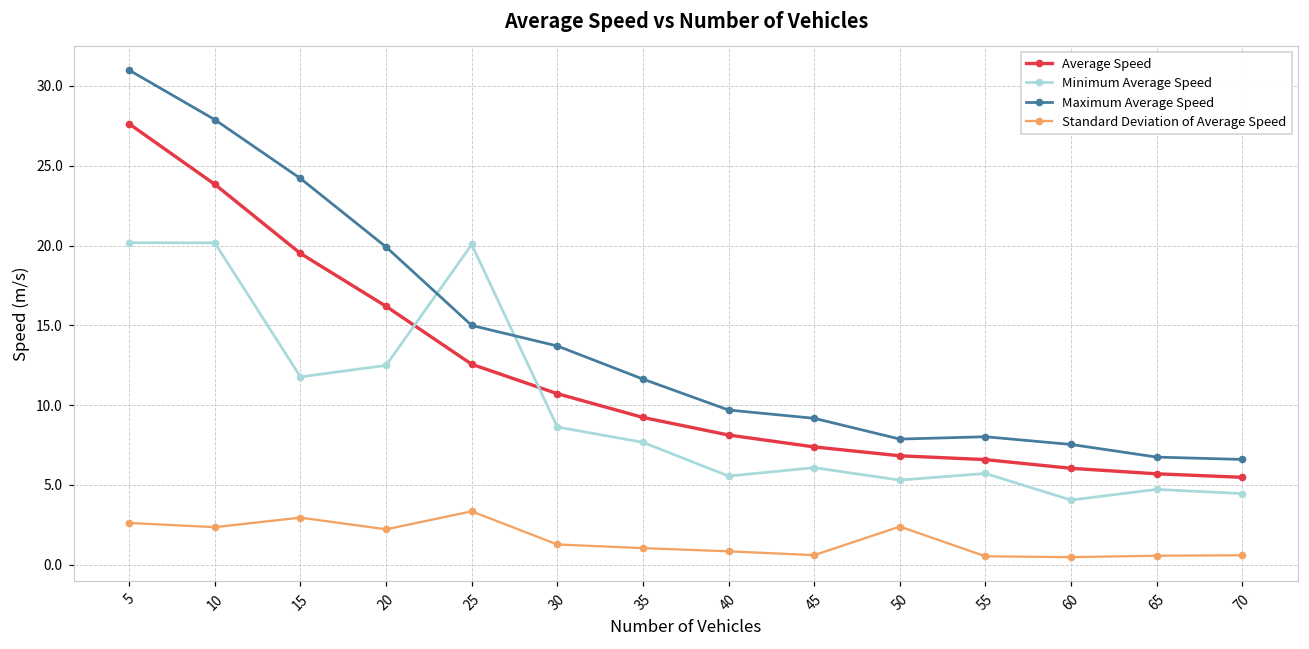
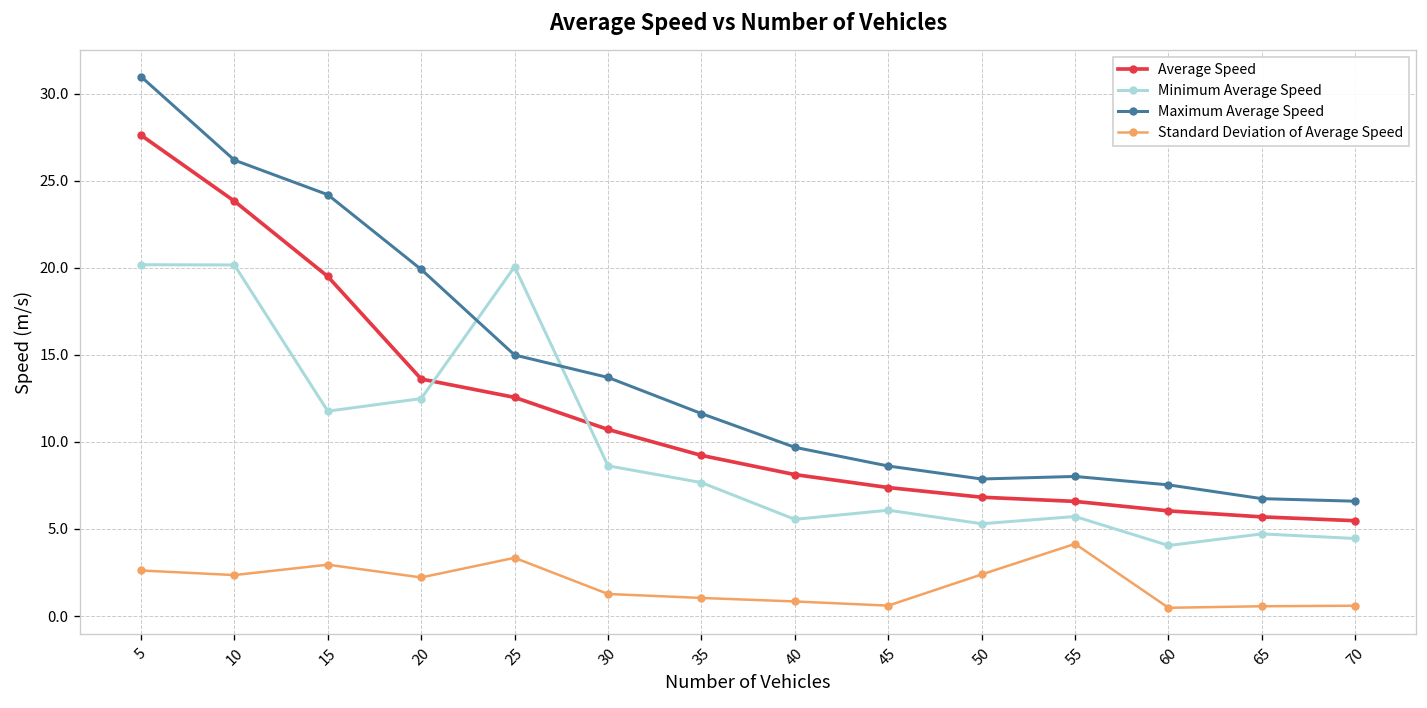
  {
    "Average Speed": {
      "5": 27.6,
      "10": 23.8,
      "15": 19.5,
-     "20": 16.2,
+     "20": 13.6,
      "25": 12.6,
      "30": 10.7,
      "35": 9.2,
      "40": 8.1,
      "45": 7.4,
      "50": 6.8,
      "55": 6.6,
      "60": 6.0,
      "65": 5.7,
      "70": 5.5
    },
    "Minimum Average Speed": {
      "5": 20.2,
      "10": 20.2,
      "15": 11.8,
      "20": 12.5,
      "25": 20.1,
      "30": 8.6,
      "35": 7.7,
      "40": 5.6,
      "45": 6.1,
      "50": 5.3,
      "55": 5.7,
      "60": 4.1,
      "65": 4.7,
      "70": 4.5
    },
    "Maximum Average Speed": {
      "5": 31.0,
-     "10": 27.9,
+     "10": 26.2,
      "15": 24.2,
      "20": 19.9,
      "25": 15.0,
      "30": 13.7,
      "35": 11.6,
      "40": 9.7,
-     "45": 9.2,
+     "45": 8.6,
      "50": 7.9,
      "55": 8.0,
      "60": 7.5,
      "65": 6.7,
      "70": 6.6
    },
    "Standard Deviation of Average Speed": {
      "5": 2.6,
      "10": 2.4,
      "15": 2.9,
      "20": 2.2,
      "25": 3.3,
      "30": 1.3,
      "35": 1.0,
      "40": 0.8,
      "45": 0.6,
      "50": 2.4,
-     "55": 0.5,
+     "55": 4.1,
      "60": 0.5,
      "65": 0.6,
      "70": 0.6
    }
  }
